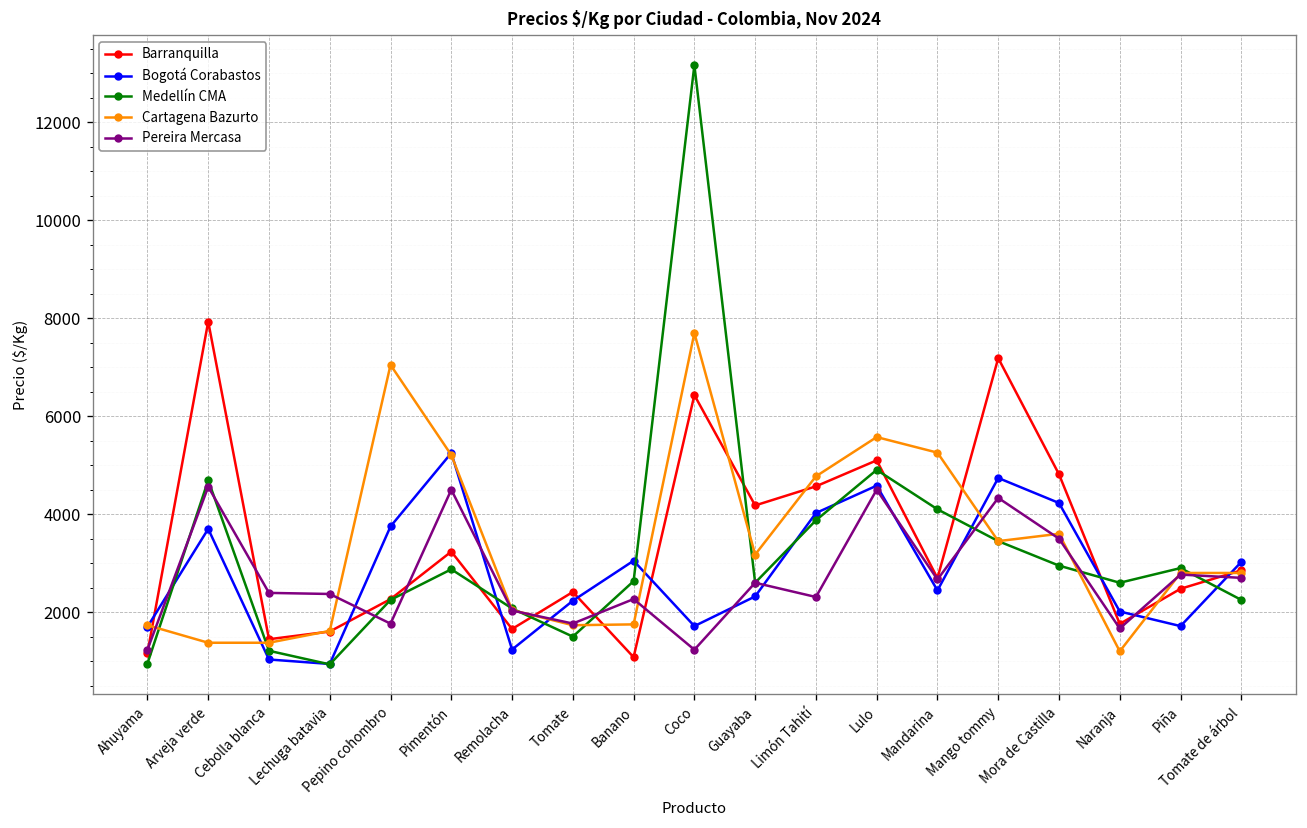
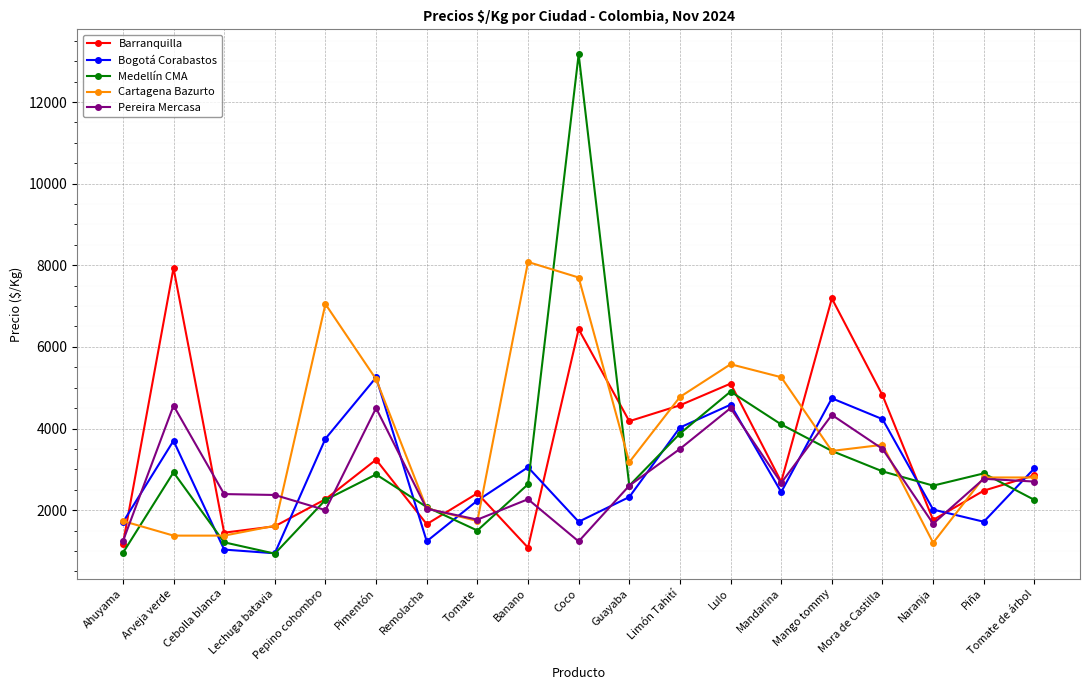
  {
    "Barranquilla": {
      "Ahuyama": 1200,
      "Arveja verde": 7900,
      "Cebolla blanca": 1400,
      "Pimentón": 3200,
      "Remolacha": 1700,
      "Tomate": 2400,
      "Banano": 1100,
      "Coco": 6400,
      "Guayaba": 4200,
      "Limón Tahití": 4600,
      "Lulo": 5100,
      "Mango tommy": 7200,
      "Mora de Castilla": 4800,
      "Naranja": 1800,
      "Piña": 2500
    },
    "Bogotá Corabastos": {
      "Arveja verde": 3700,
      "Cebolla blanca": 1000,
      "Pepino cohombro": 3800,
      "Remolacha": 1200,
      "Tomate": 2200,
      "Banano": 3100,
      "Coco": 1700,
      "Guayaba": 2300,
      "Limón Tahití": 4000,
      "Lulo": 4600,
      "Mandarina": 2400,
      "Mango tommy": 4700,
      "Mora de Castilla": 4200,
      "Naranja": 2000,
      "Piña": 1700,
      "Tomate de árbol": 3000
    },
    "Medellín CMA": {
      "Ahuyama": 1000,
-     "Arveja verde": 4700,
+     "Arveja verde": 2900,
      "Cebolla blanca": 1200,
      "Pimentón": 2900,
      "Tomate": 1500,
      "Banano": 2600,
      "Coco": 13200,
      "Limón Tahití": 3900,
      "Lulo": 4900,
      "Mandarina": 4100,
      "Mora de Castilla": 3000,
      "Naranja": 2600,
      "Piña": 2900,
      "Tomate de árbol": 2300
    },
    "Cartagena Bazurto": {
      "Arveja verde": 1400,
      "Cebolla blanca": 1400,
      "Pepino cohombro": 7000,
-     "Banano": 1800,
+     "Banano": 8100,
      "Coco": 7700,
      "Guayaba": 3200,
      "Limón Tahití": 4800,
      "Lulo": 5600,
      "Mandarina": 5300,
      "Mora de Castilla": 3600,
      "Naranja": 1200
    },
    "Pereira Mercasa": {
      "Ahuyama": 1200,
      "Arveja verde": 4600,
      "Cebolla blanca": 2400,
      "Lechuga batavia": 2400,
-     "Pepino cohombro": 1800,
+     "Pepino cohombro": 2000,
      "Pimentón": 4500,
      "Banano": 2300,
      "Coco": 1200,
-     "Limón Tahití": 2300,
+     "Limón Tahití": 3500,
      "Lulo": 4500,
      "Mango tommy": 4300,
      "Mora de Castilla": 3500,
      "Naranja": 1700,
      "Tomate de árbol": 2700
    }
  }
